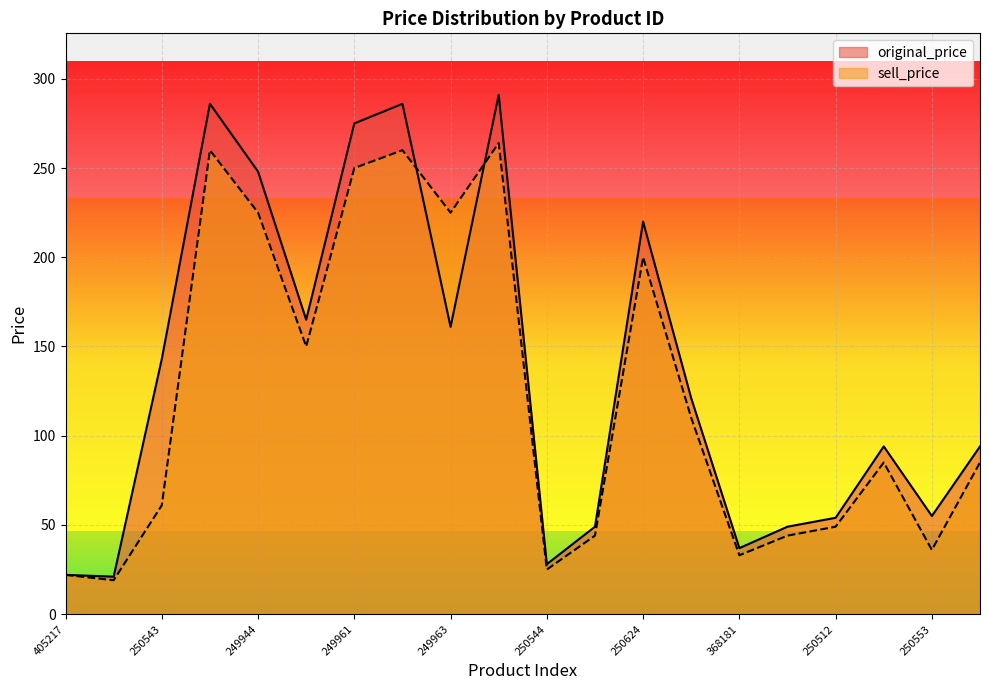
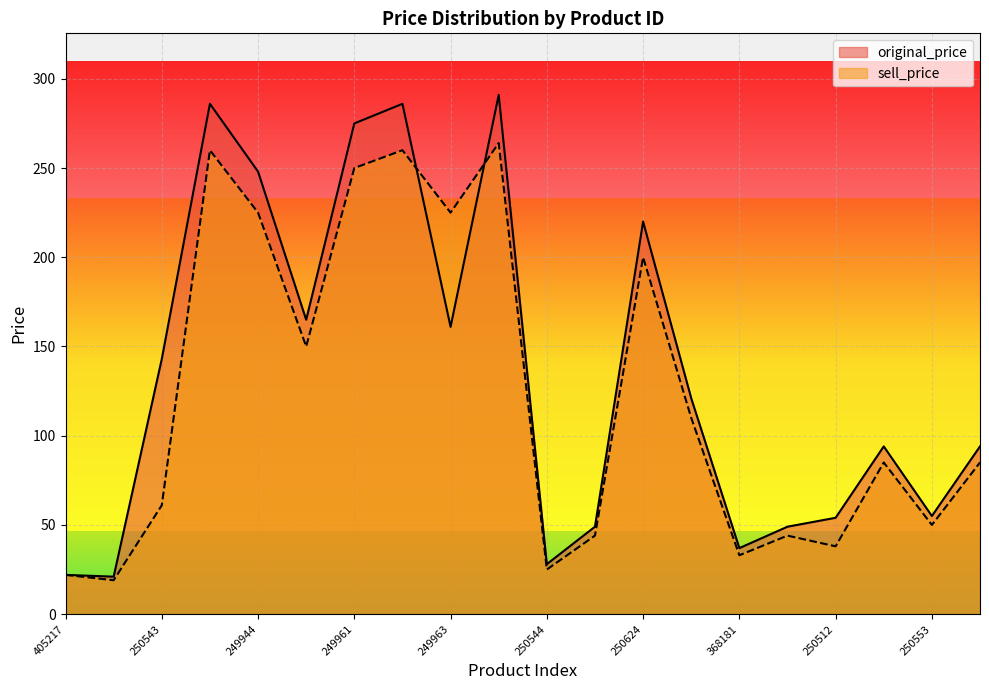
  {
    "original_price": {
      "250543": 143,
      "249944": 248,
      "249961": 275,
      "249963": 161,
      "250544": 28,
      "250624": 220,
      "368181": 37,
      "250512": 54,
      "250553": 55
    },
    "sell_price": {
      "250543": 61,
      "249944": 225,
      "249961": 250,
      "249963": 225,
      "250544": 25,
      "250624": 200,
      "368181": 33,
-     "250512": 49,
-     "250553": 36
+     "250512": 38,
+     "250553": 50
    }
  }
